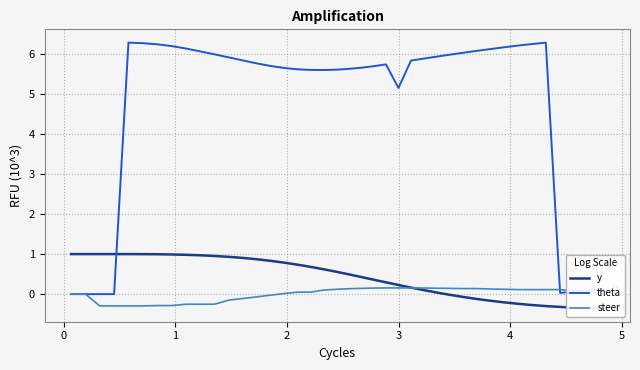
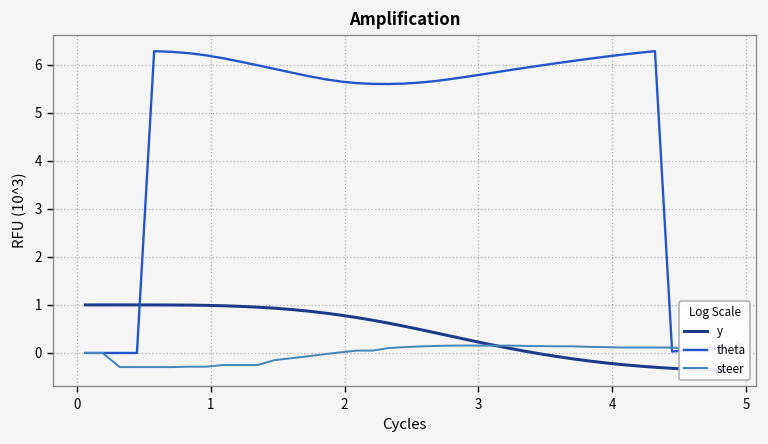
  {
    "y": {
      "3": 0.2
    },
    "theta": {
-     "3": 5.1
+     "3": 5.8
    },
    "steer": {
      "3": 0.2
    }
  }
